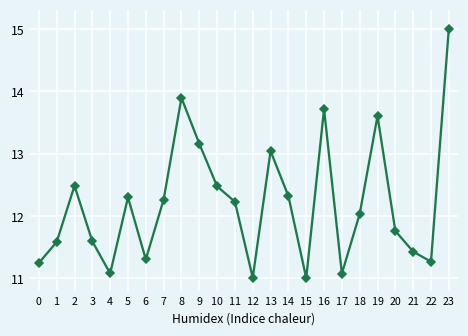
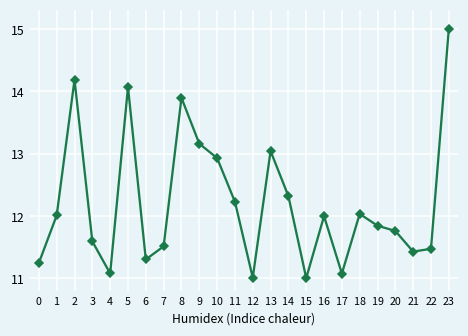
  {
    "0": 11.2,
-   "1": 11.6,
-   "2": 12.5,
+   "1": 12.0,
+   "2": 14.2,
    "3": 11.6,
    "4": 11.1,
-   "5": 12.3,
+   "5": 14.1,
    "6": 11.3,
-   "7": 12.3,
+   "7": 11.5,
    "8": 13.9,
    "9": 13.2,
-   "10": 12.5,
+   "10": 12.9,
    "11": 12.2,
    "12": 11.0,
    "13": 13.0,
    "14": 12.3,
    "15": 11.0,
-   "16": 13.7,
+   "16": 12.0,
    "17": 11.1,
    "18": 12.0,
-   "19": 13.6,
+   "19": 11.8,
    "20": 11.8,
    "21": 11.4,
-   "22": 11.3,
+   "22": 11.5,
    "23": 15.0
  }
